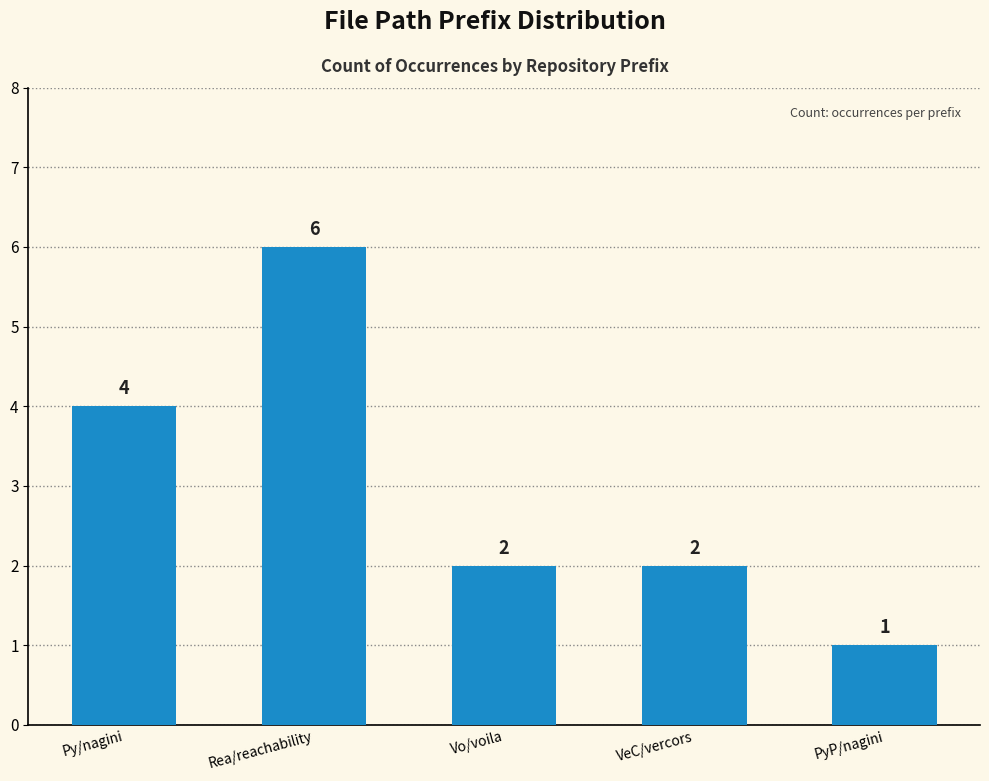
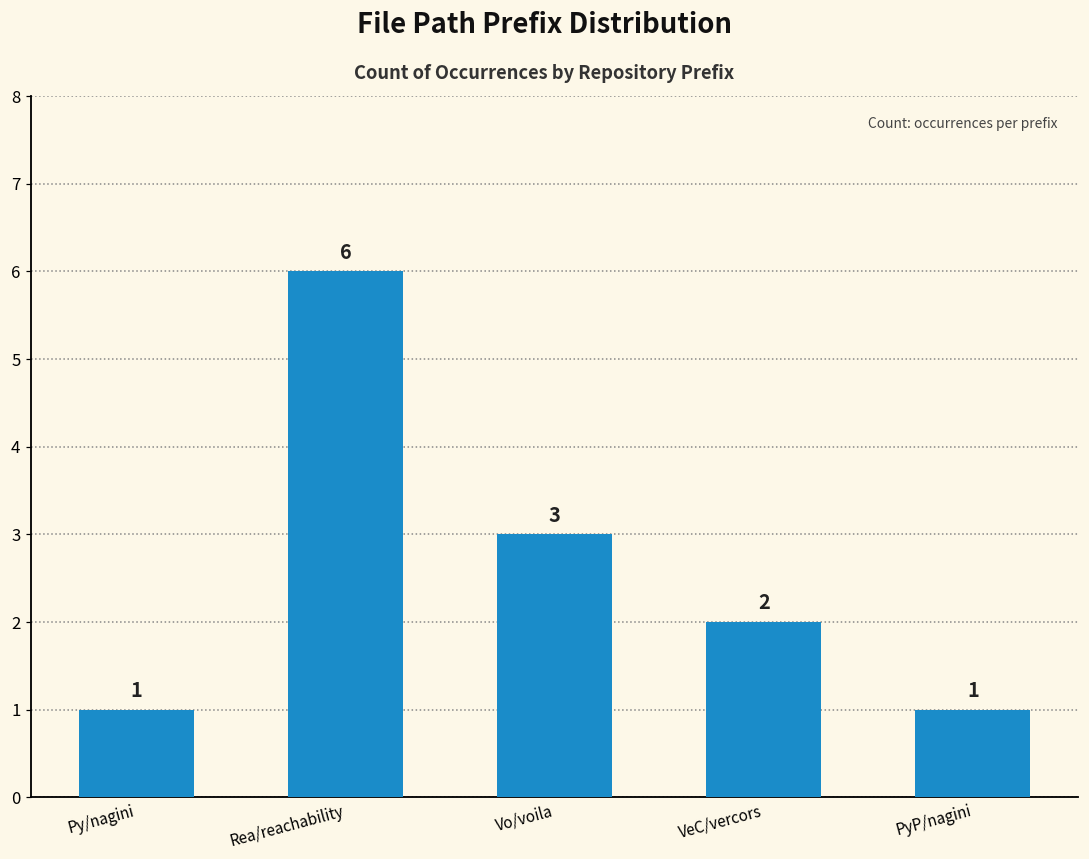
  {
-   "Py/nagini": 4,
+   "Py/nagini": 1,
    "Rea/reachability": 6,
-   "Vo/voila": 2,
+   "Vo/voila": 3,
    "VeC/vercors": 2,
    "PyP/nagini": 1
  }
